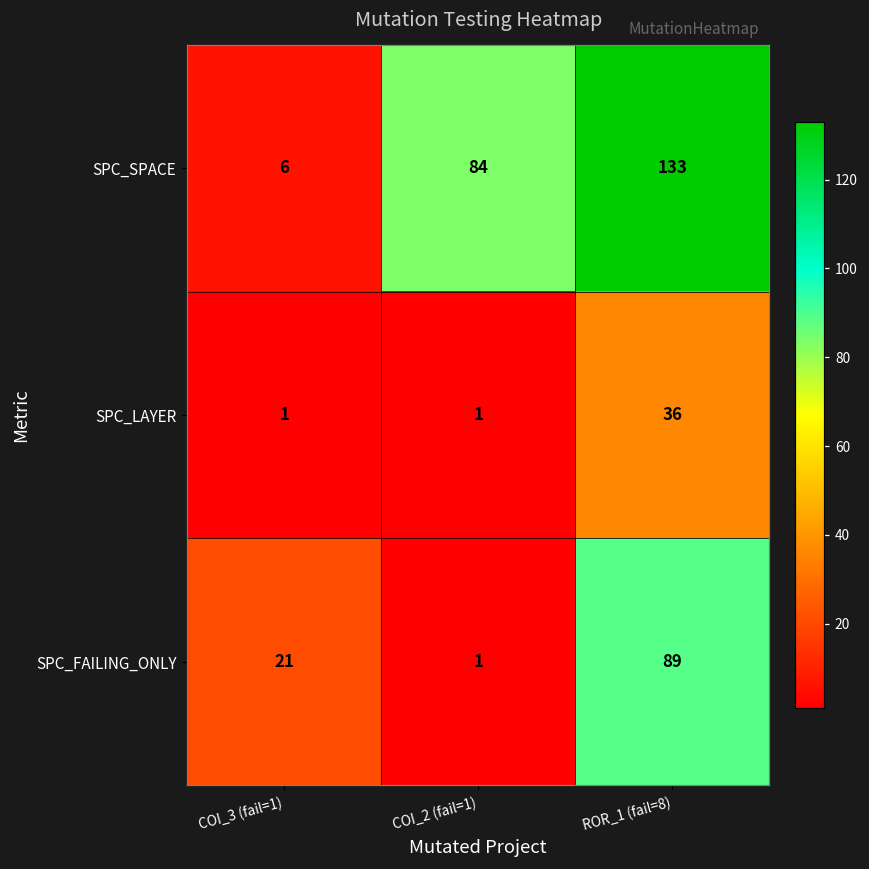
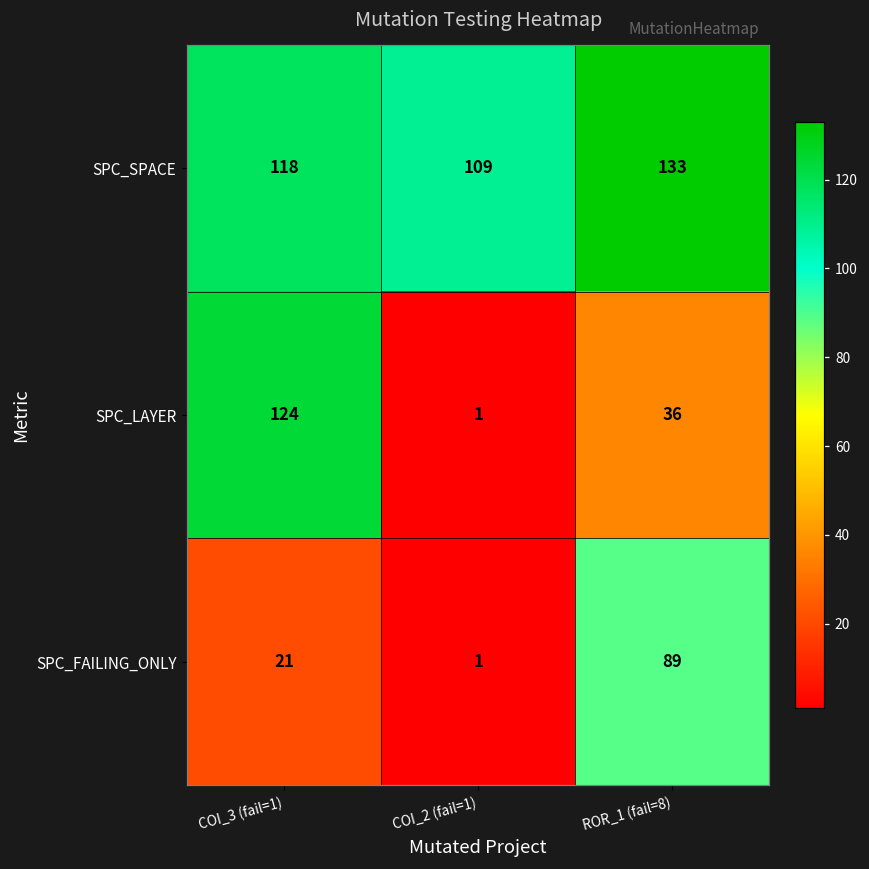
  {
    "SPC_SPACE": {
-     "COI_3 (fail=1)": 6,
-     "COI_2 (fail=1)": 84,
+     "COI_3 (fail=1)": 118,
+     "COI_2 (fail=1)": 109,
      "ROR_1 (fail=8)": 133
    },
    "SPC_LAYER": {
-     "COI_3 (fail=1)": 1,
+     "COI_3 (fail=1)": 124,
      "COI_2 (fail=1)": 1,
      "ROR_1 (fail=8)": 36
    },
    "SPC_FAILING_ONLY": {
      "COI_3 (fail=1)": 21,
      "COI_2 (fail=1)": 1,
      "ROR_1 (fail=8)": 89
    }
  }
